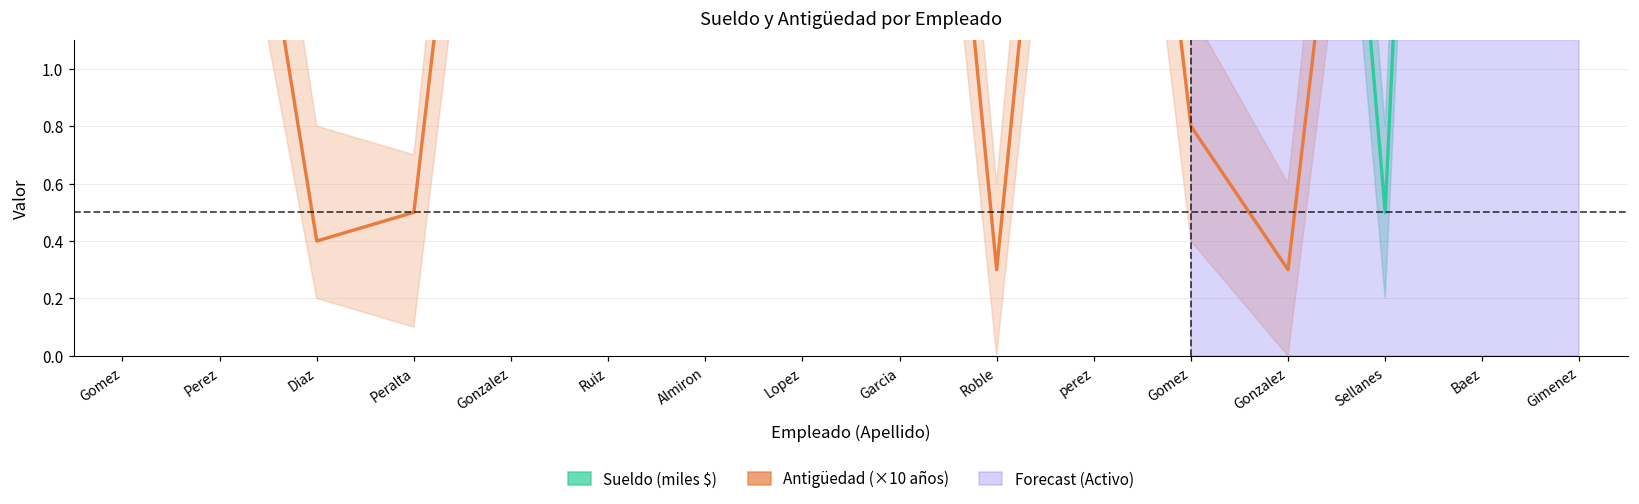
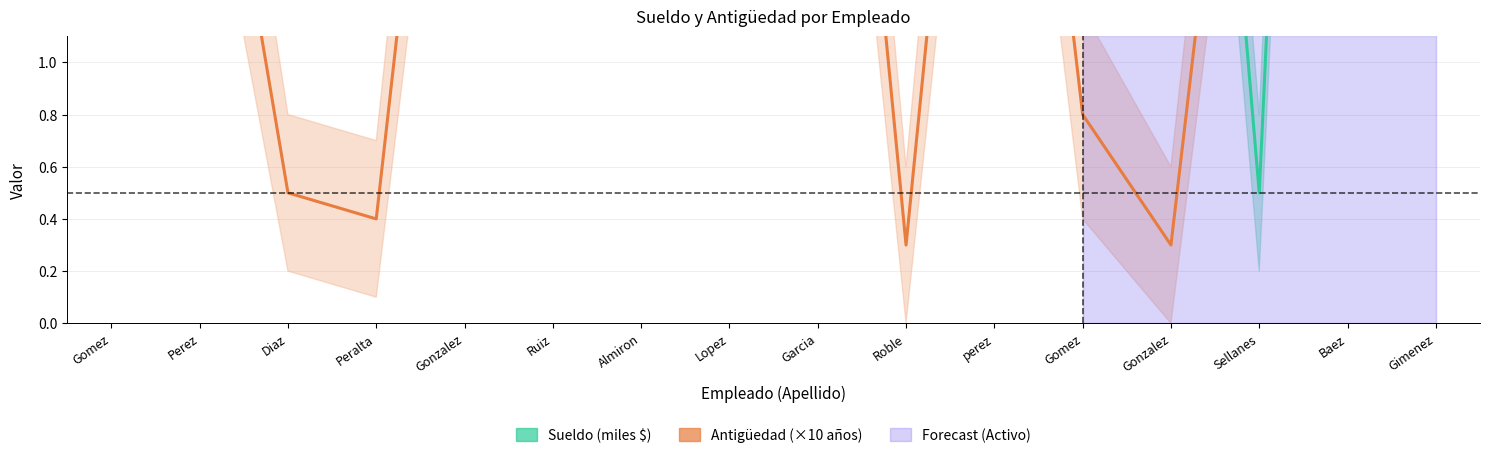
  {
    "Antigüedad (×10 años)": {
-     "Diaz": 0.40,
-     "Peralta": 0.50,
+     "Diaz": 0.50,
+     "Peralta": 0.40,
      "Roble": 0.30
    }
  }
